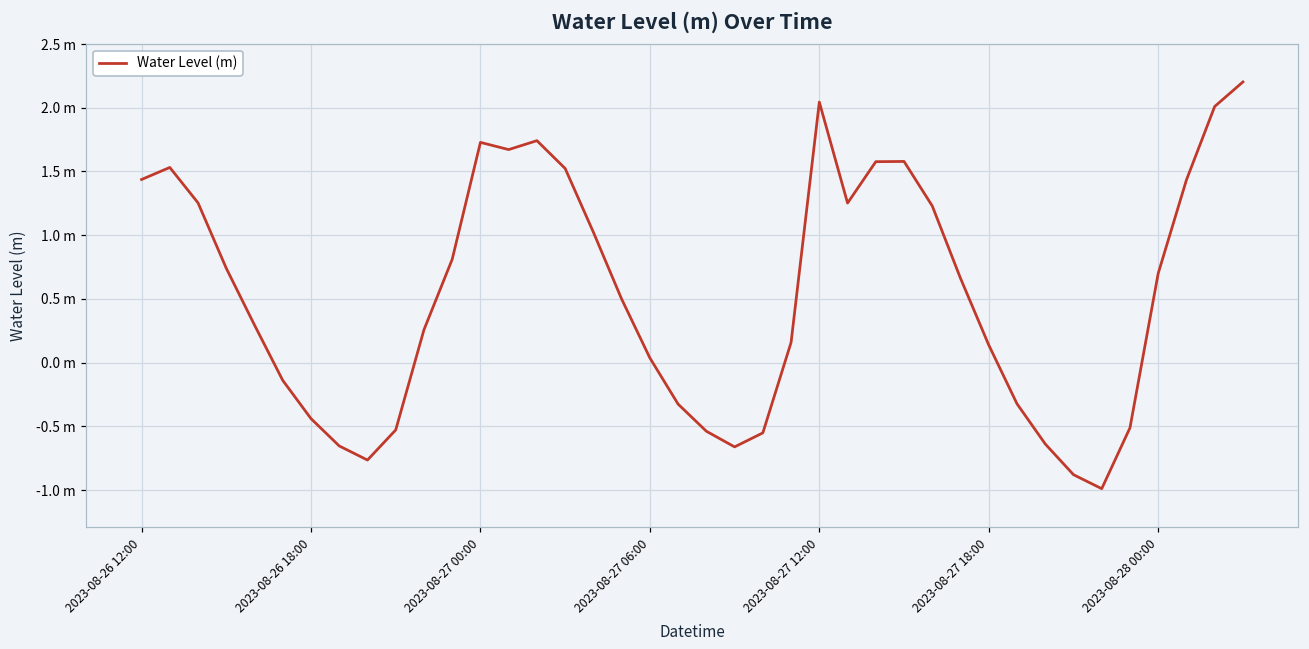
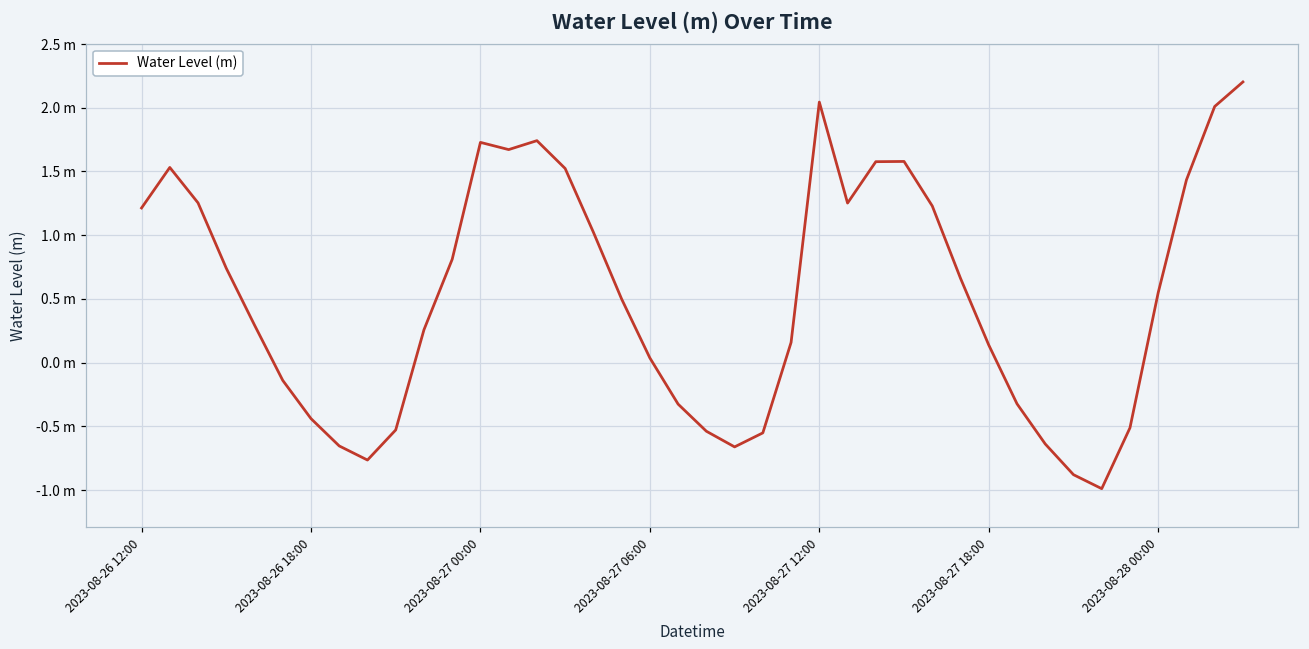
  {
-   "2023-08-26 12:00": "1.44 m",
+   "2023-08-26 12:00": "1.21 m",
    "2023-08-26 18:00": "-0.44 m",
    "2023-08-27 00:00": "1.73 m",
    "2023-08-27 06:00": "0.04 m",
    "2023-08-27 12:00": "2.04 m",
    "2023-08-27 18:00": "0.14 m",
-   "2023-08-28 00:00": "0.70 m"
+   "2023-08-28 00:00": "0.55 m"
  }
